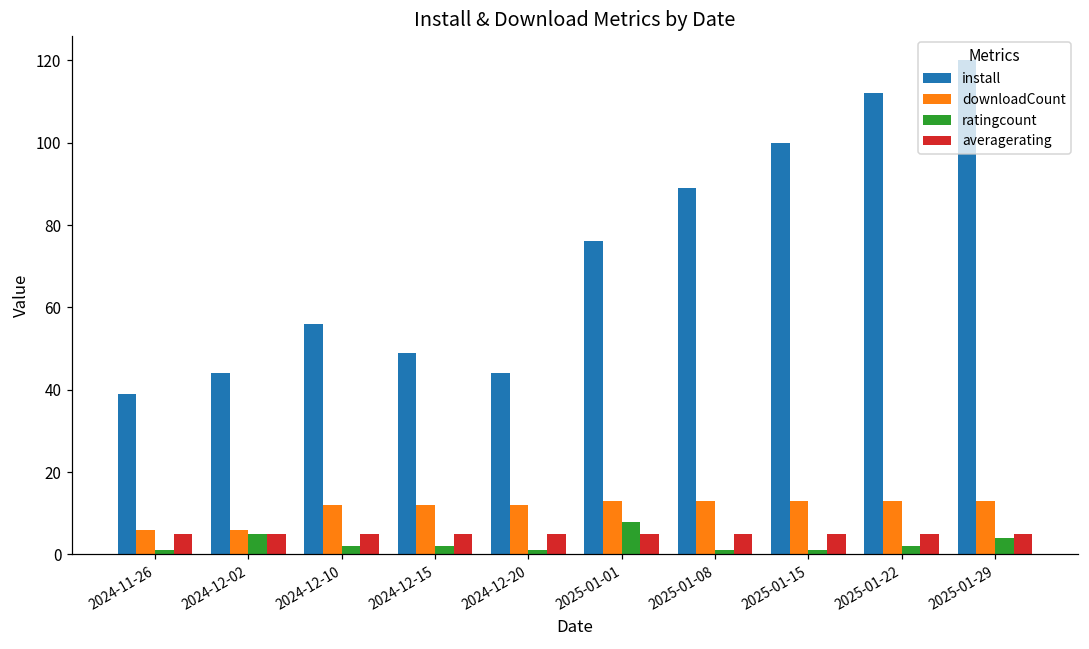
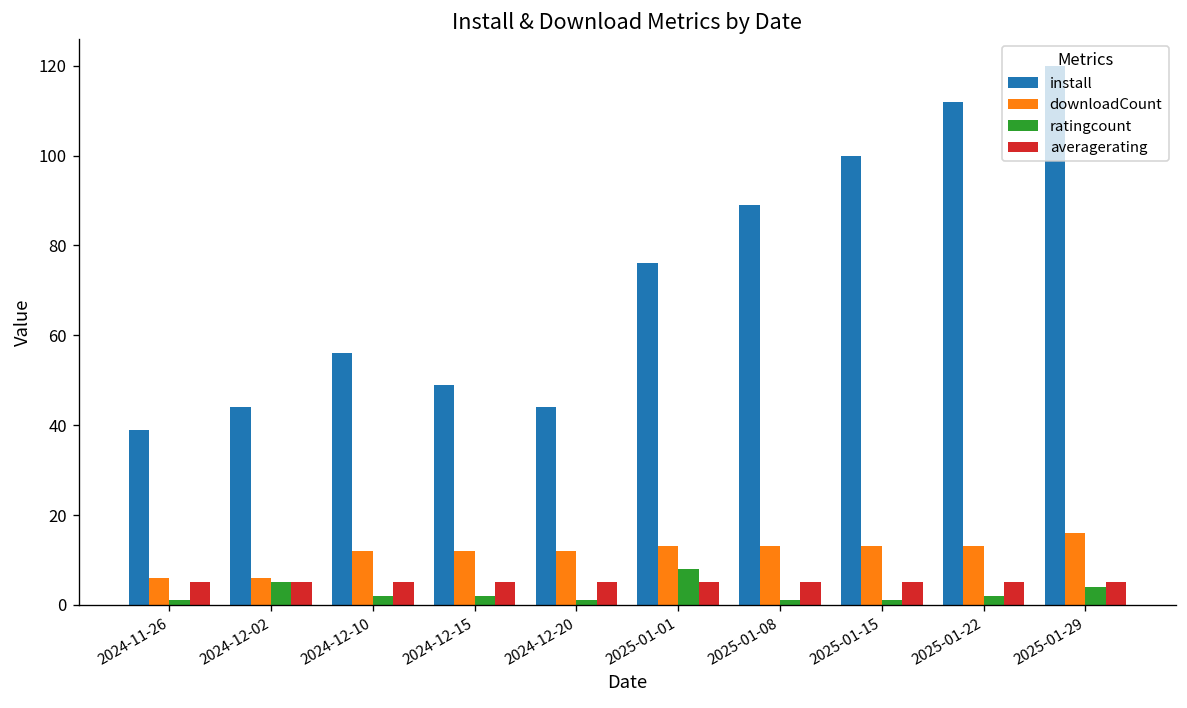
  {
    "install": {
      "2024-11-26": 39,
      "2024-12-02": 44,
      "2024-12-10": 56,
      "2024-12-15": 49,
      "2024-12-20": 44,
      "2025-01-01": 76,
      "2025-01-08": 89,
      "2025-01-15": 100,
      "2025-01-22": 112
    },
    "downloadCount": {
      "2024-11-26": 6,
      "2024-12-02": 6,
      "2024-12-10": 12,
      "2024-12-15": 12,
      "2024-12-20": 12,
      "2025-01-01": 13,
      "2025-01-08": 13,
      "2025-01-15": 13,
      "2025-01-22": 13,
-     "2025-01-29": 13
+     "2025-01-29": 16
    },
    "ratingcount": {
      "2024-11-26": 1,
      "2024-12-02": 5,
      "2024-12-10": 2,
      "2024-12-15": 2,
      "2024-12-20": 1,
      "2025-01-01": 8,
      "2025-01-08": 1,
      "2025-01-15": 1,
      "2025-01-22": 2,
      "2025-01-29": 4
    },
    "averagerating": {
      "2024-11-26": 5,
      "2024-12-02": 5,
      "2024-12-10": 5,
      "2024-12-15": 5,
      "2024-12-20": 5,
      "2025-01-01": 5,
      "2025-01-08": 5,
      "2025-01-15": 5,
      "2025-01-22": 5,
      "2025-01-29": 5
    }
  }
